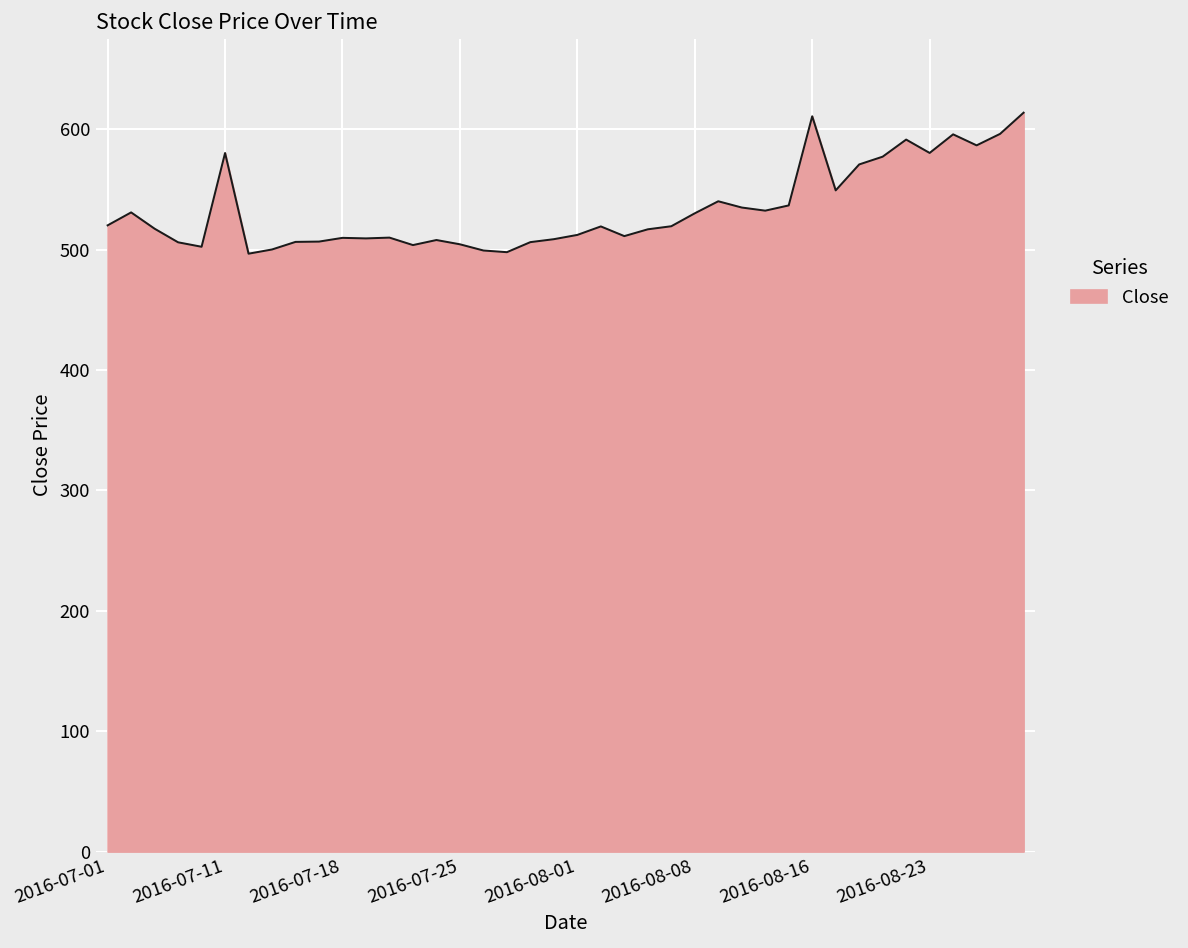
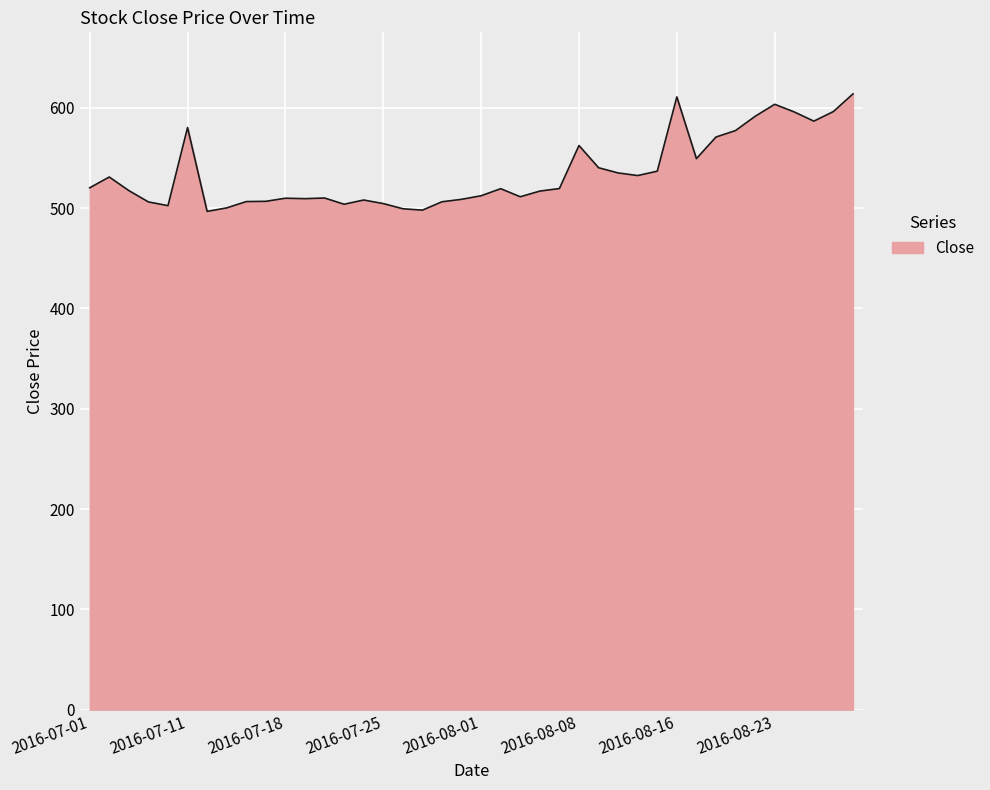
  {
    "2016-07-01": 520,
    "2016-07-11": 580,
    "2016-07-18": 510,
    "2016-07-25": 505,
    "2016-08-01": 512,
-   "2016-08-08": 530,
+   "2016-08-08": 562,
    "2016-08-16": 611,
-   "2016-08-23": 580
+   "2016-08-23": 604
  }
